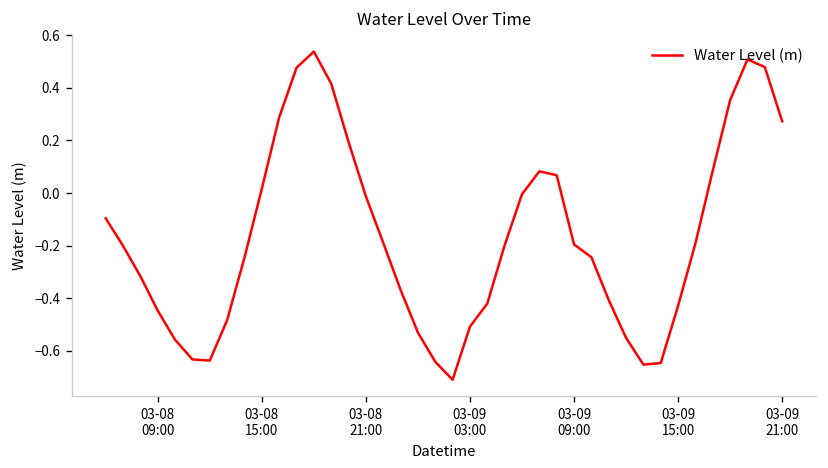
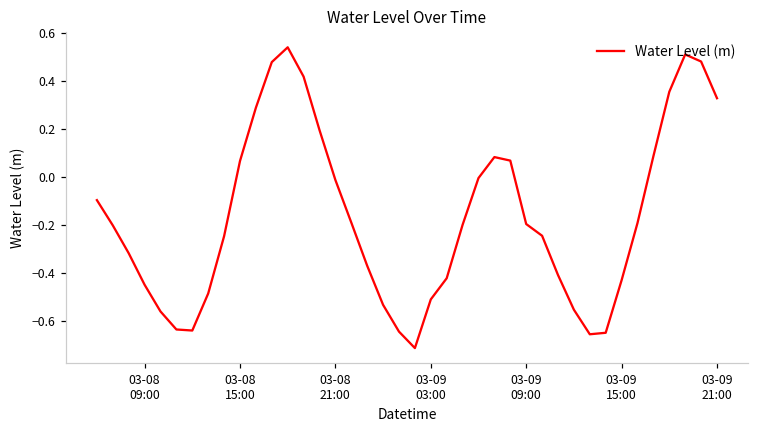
  {
    "03-08 09:00": -0.45,
-   "03-08 15:00": 0.02,
+   "03-08 15:00": 0.07,
    "03-08 21:00": -0.01,
    "03-09 03:00": -0.51,
    "03-09 09:00": -0.20,
    "03-09 15:00": -0.43,
-   "03-09 21:00": 0.27
+   "03-09 21:00": 0.33
  }
